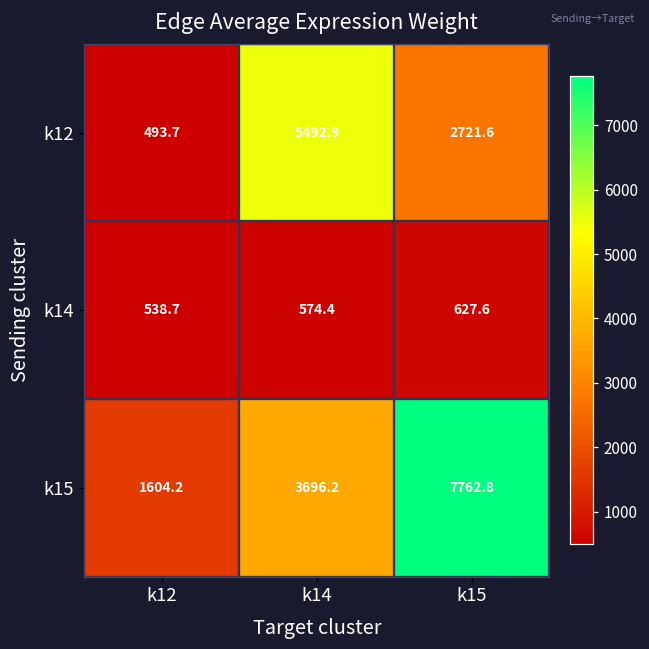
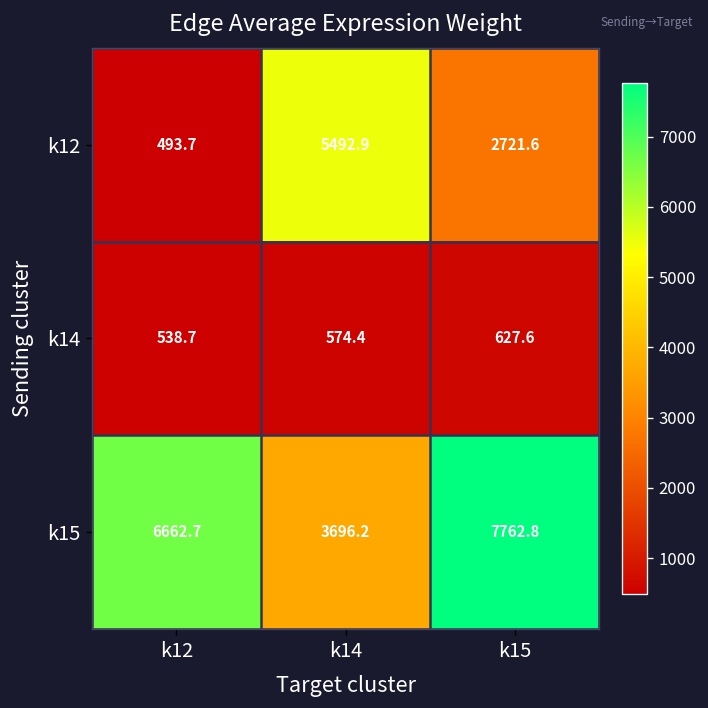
  {
    "k12": {
      "k12": 493.7,
      "k14": 5492.9,
      "k15": 2721.6
    },
    "k14": {
      "k12": 538.7,
      "k14": 574.4,
      "k15": 627.6
    },
    "k15": {
-     "k12": 1604.2,
+     "k12": 6662.7,
      "k14": 3696.2,
      "k15": 7762.8
    }
  }
